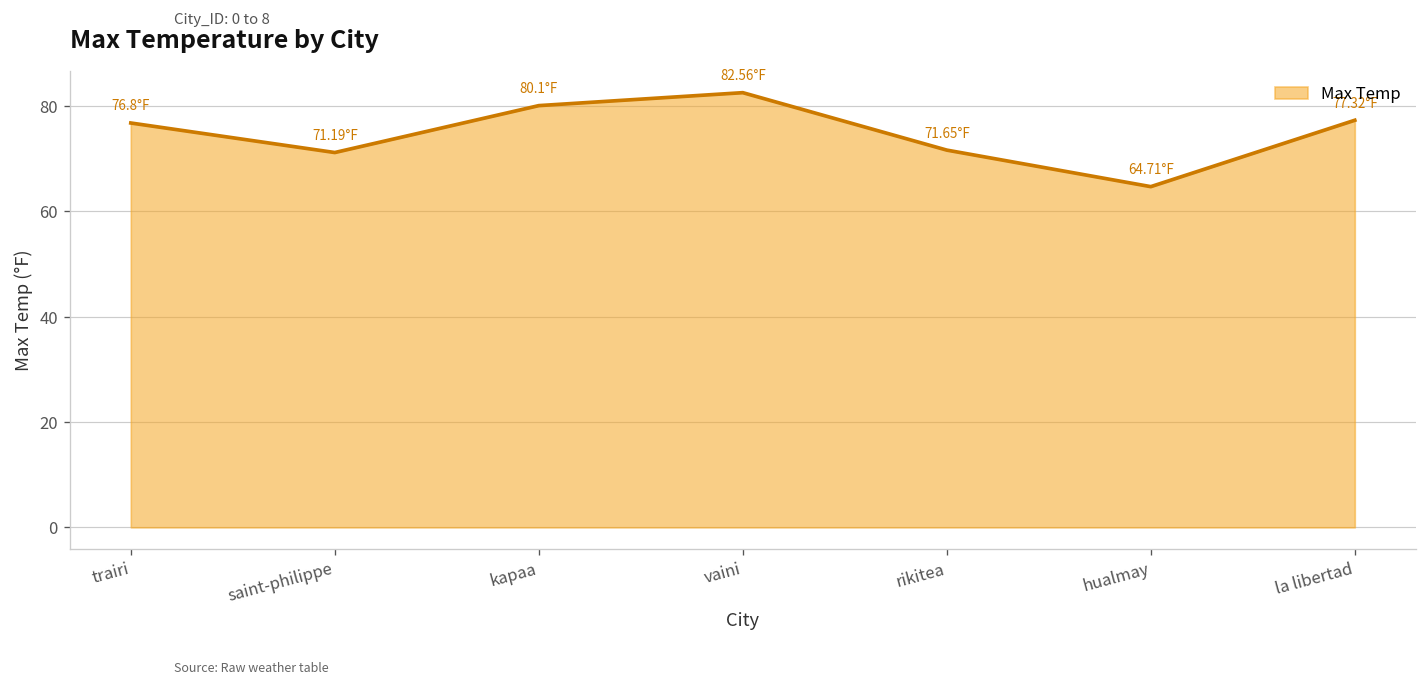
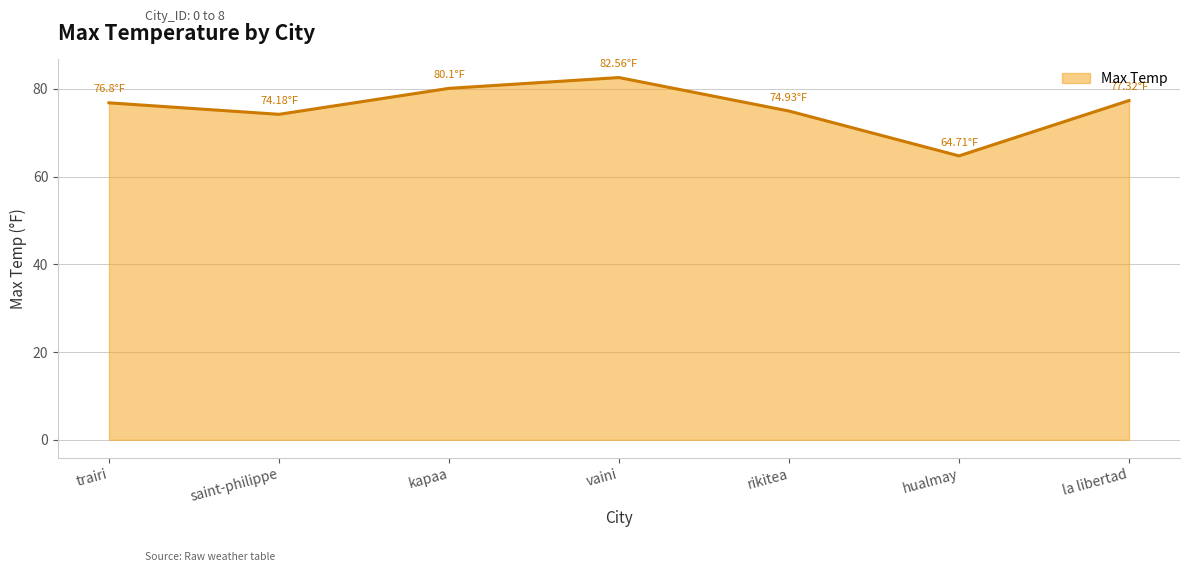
  {
    "trairi": "76.8°F",
-   "saint-philippe": "71.19°F",
+   "saint-philippe": "74.18°F",
    "kapaa": "80.1°F",
    "vaini": "82.56°F",
-   "rikitea": "71.65°F",
+   "rikitea": "74.93°F",
    "hualmay": "64.71°F",
    "la libertad": "77.32°F"
  }
